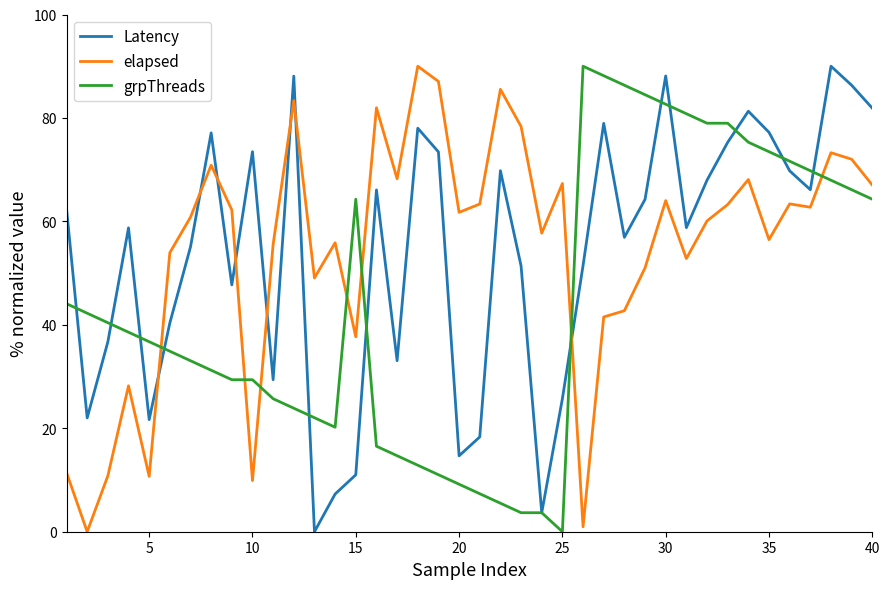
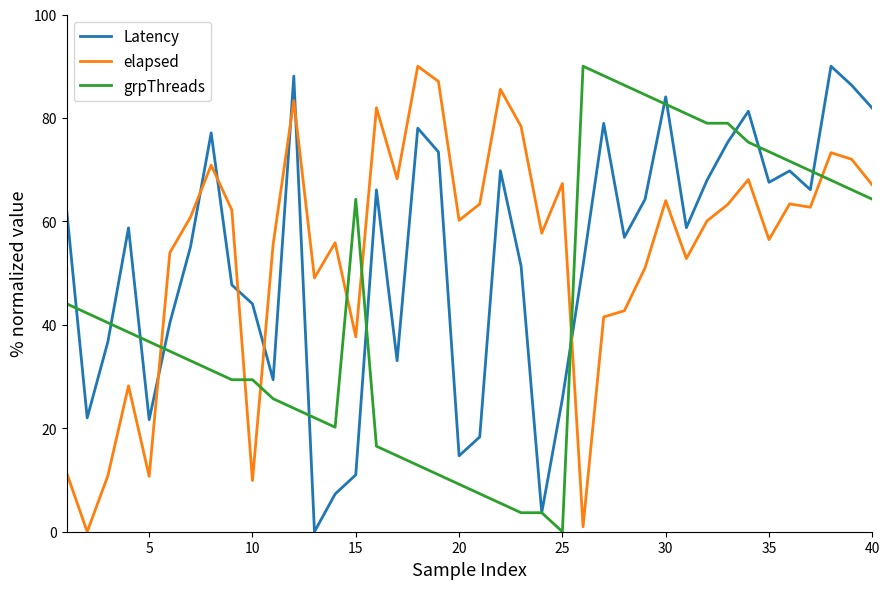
  {
    "Latency": {
      "5": 22,
-     "10": 73,
+     "10": 44,
      "15": 11,
      "20": 15,
      "25": 26,
-     "30": 88,
-     "35": 77,
+     "30": 84,
+     "35": 68,
      "40": 82
    },
    "elapsed": {
      "5": 11,
      "10": 10,
      "15": 38,
-     "20": 62,
+     "20": 60,
      "25": 67,
      "30": 64,
      "35": 56,
      "40": 67
    },
    "grpThreads": {
      "5": 37,
      "10": 29,
      "15": 64,
      "20": 9,
      "25": 0,
      "30": 83,
      "35": 73,
      "40": 64
    }
  }
